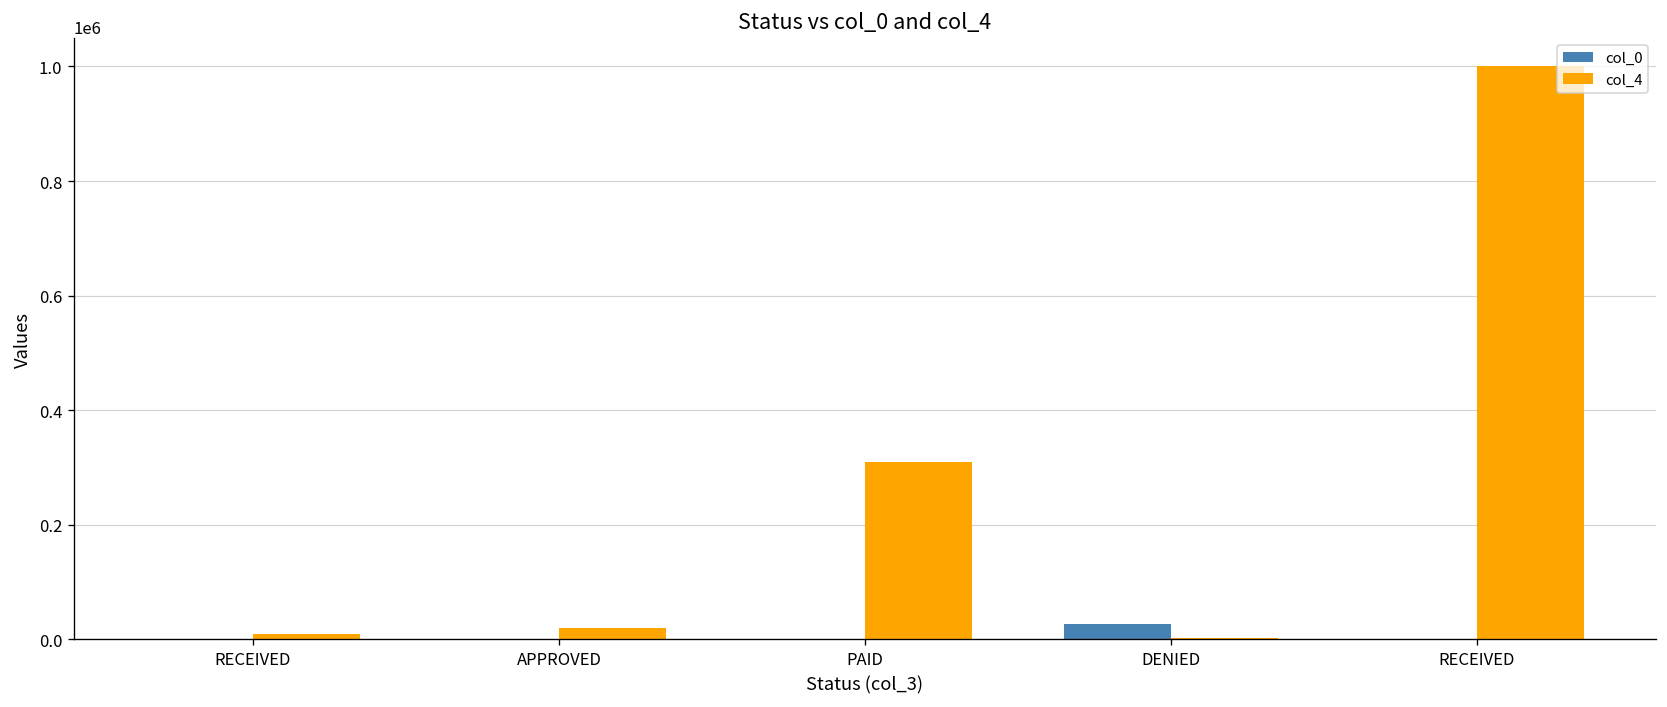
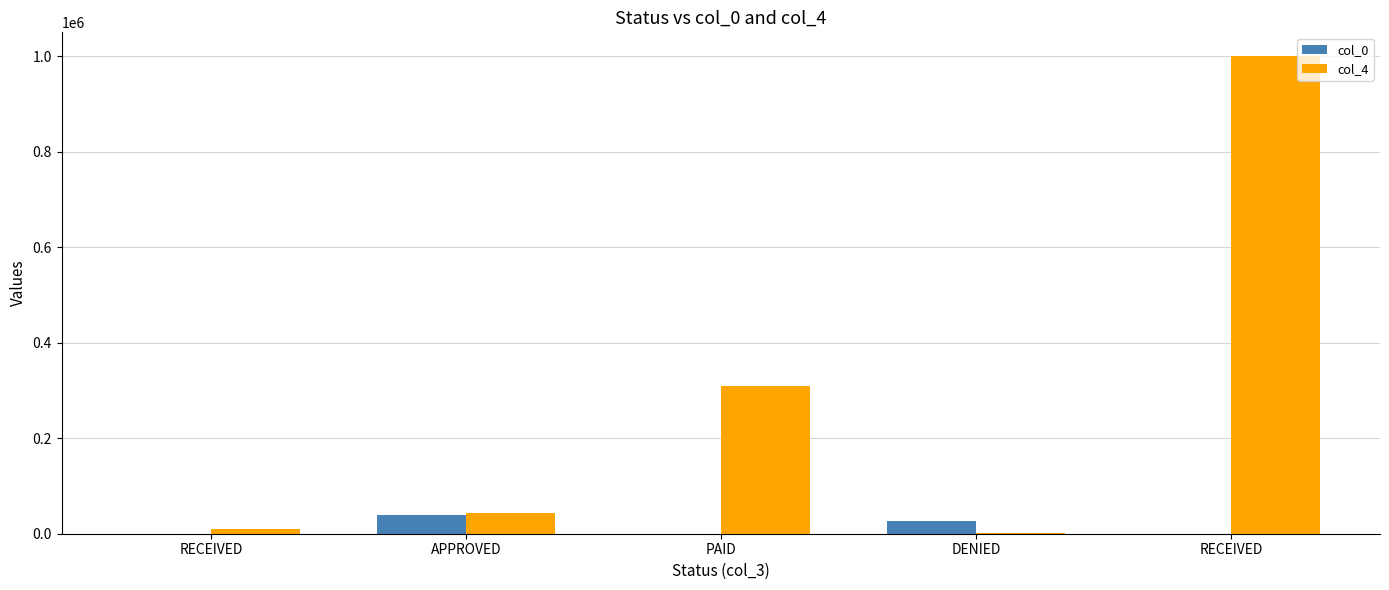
  {
    "col_0": {
-     "APPROVED": 0,
+     "APPROVED": 40000,
      "DENIED": 30000
    },
    "col_4": {
-     "APPROVED": 20000,
+     "APPROVED": 40000,
      "PAID": 310000
    }
  }
